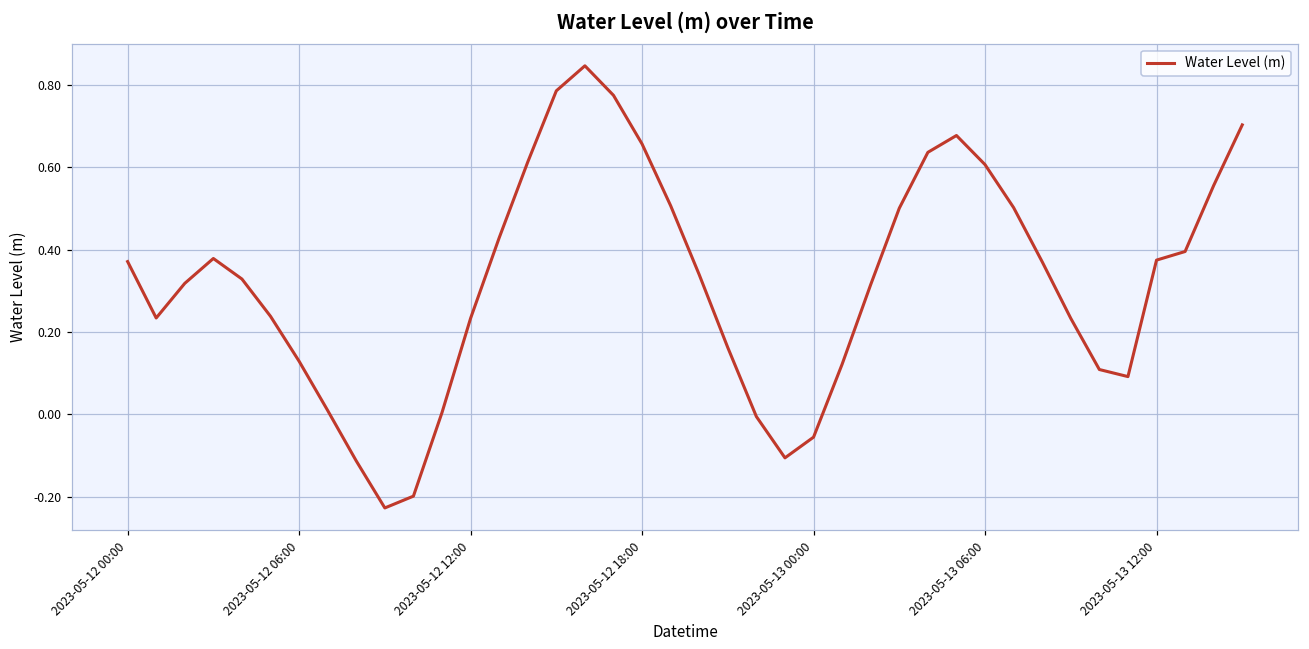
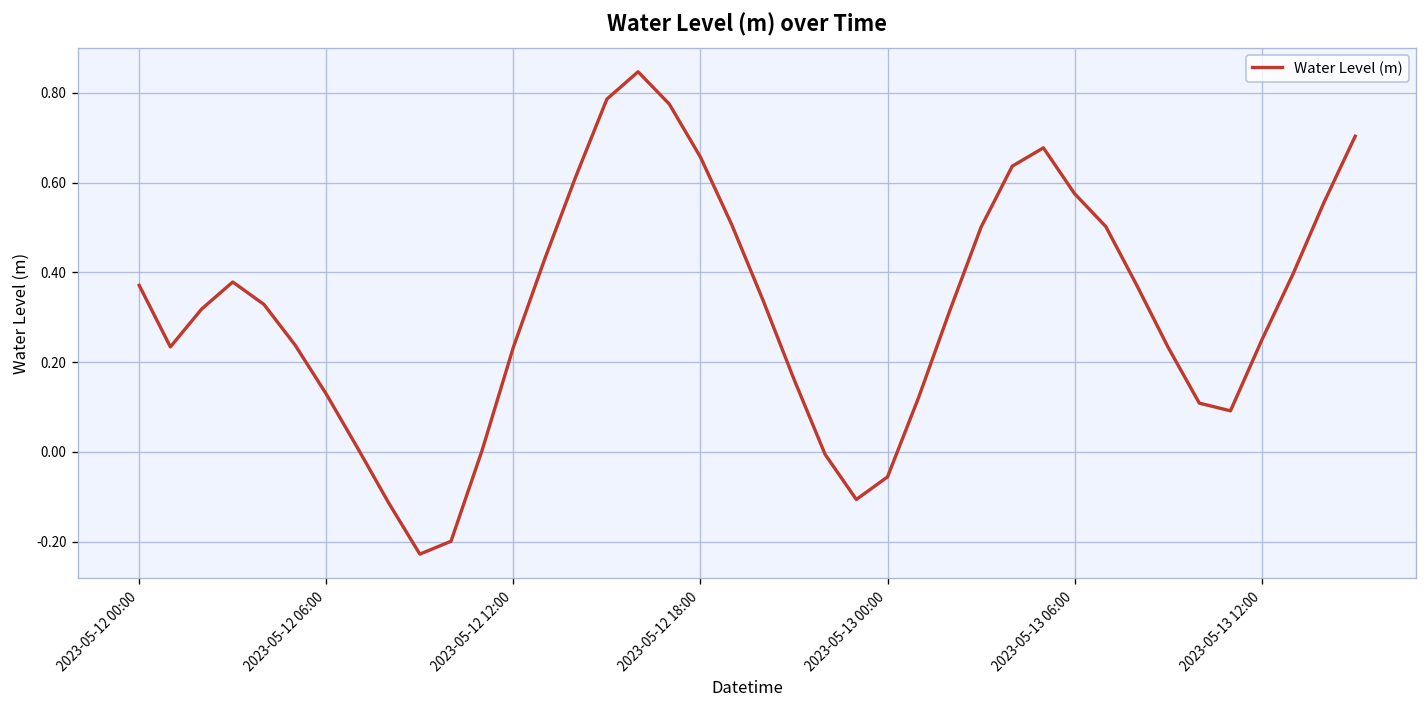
  {
    "2023-05-12 00:00": 0.37,
    "2023-05-12 06:00": 0.13,
    "2023-05-12 12:00": 0.23,
    "2023-05-12 18:00": 0.66,
    "2023-05-13 00:00": -0.06,
-   "2023-05-13 06:00": 0.61,
-   "2023-05-13 12:00": 0.37
+   "2023-05-13 06:00": 0.58,
+   "2023-05-13 12:00": 0.25
  }
